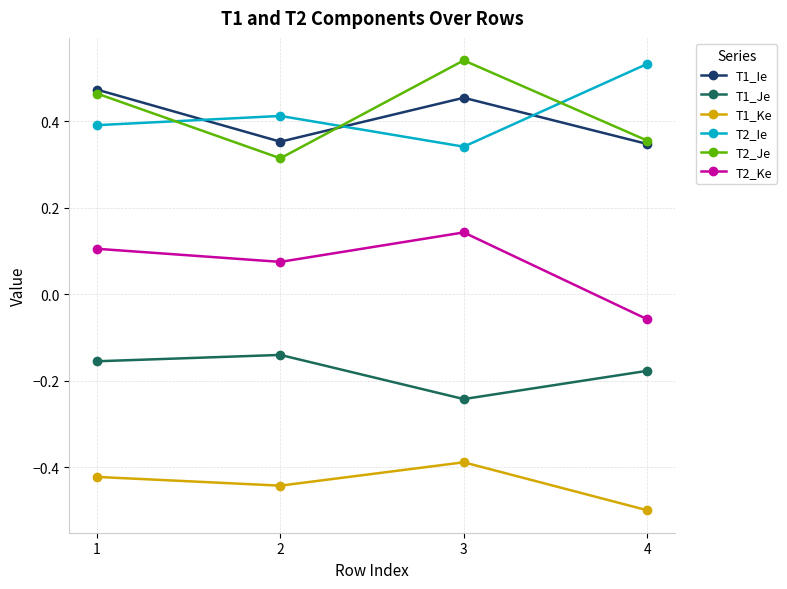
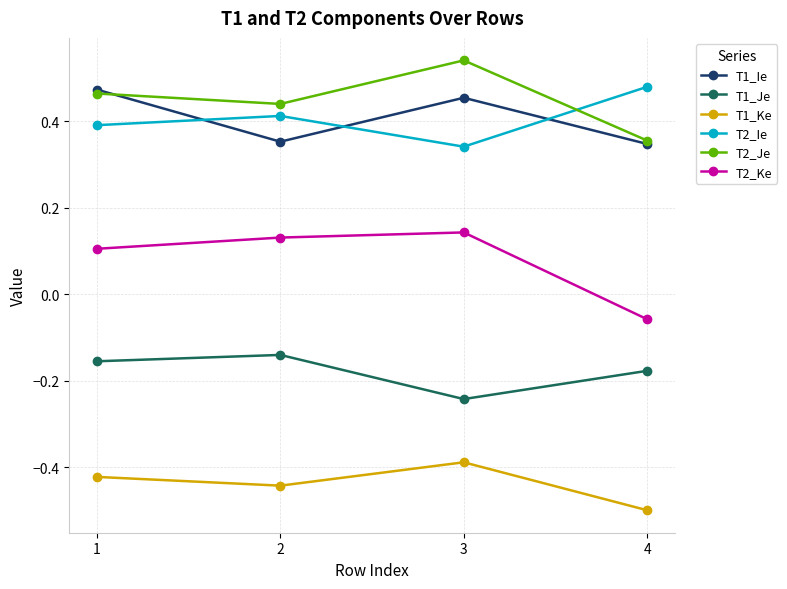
  {
    "T1_Ke": {
      "1": -0.42,
      "2": -0.44,
      "3": -0.39,
      "4": -0.50
    },
    "T2_Ie": {
      "1": 0.39,
      "2": 0.41,
      "3": 0.34,
-     "4": 0.53
+     "4": 0.48
    },
    "T2_Je": {
      "1": 0.46,
-     "2": 0.31,
+     "2": 0.44,
      "3": 0.54,
      "4": 0.36
    },
    "T2_Ke": {
      "1": 0.11,
-     "2": 0.07,
+     "2": 0.13,
      "3": 0.14,
      "4": -0.06
    }
  }
